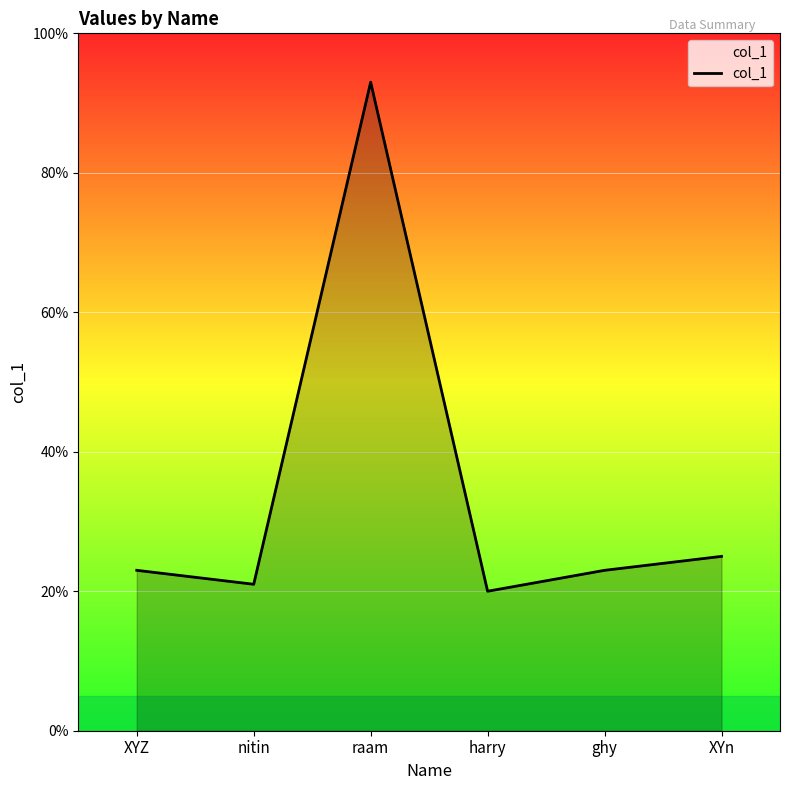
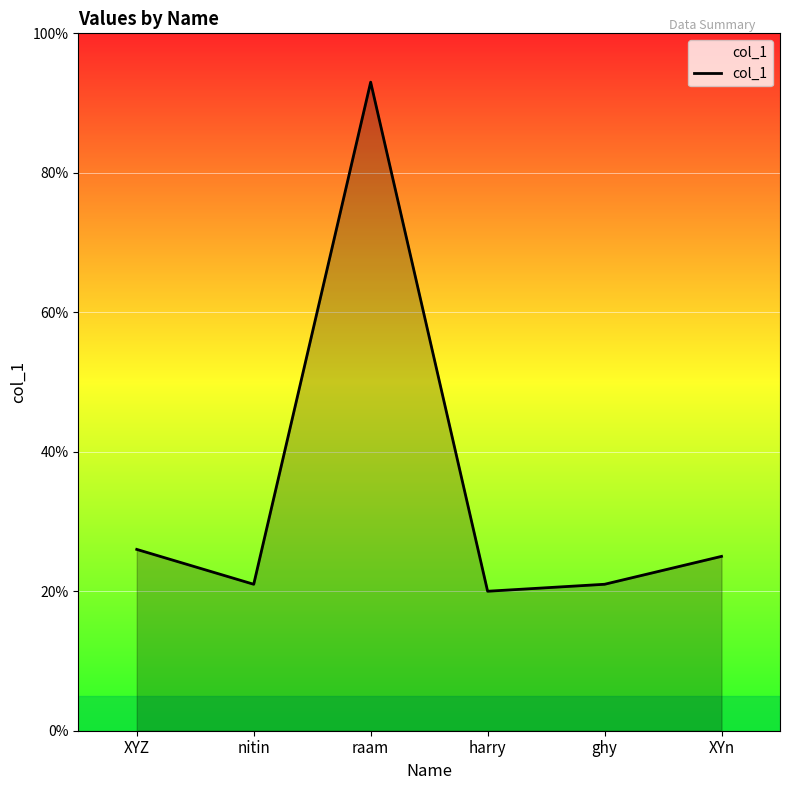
  {
-   "XYZ": "23%",
+   "XYZ": "26%",
    "nitin": "21%",
    "raam": "93%",
    "harry": "20%",
-   "ghy": "23%",
+   "ghy": "21%",
    "XYn": "25%"
  }
